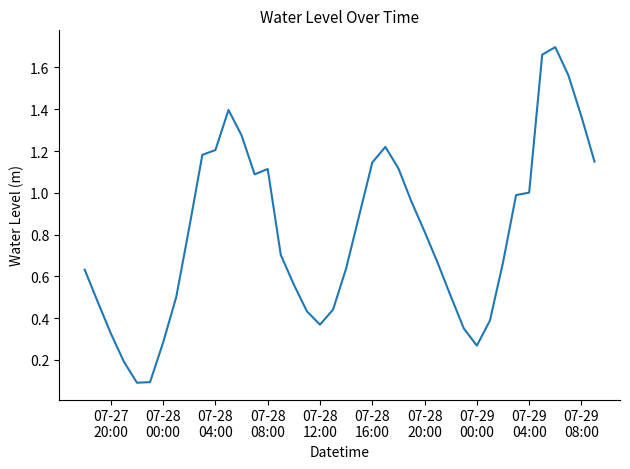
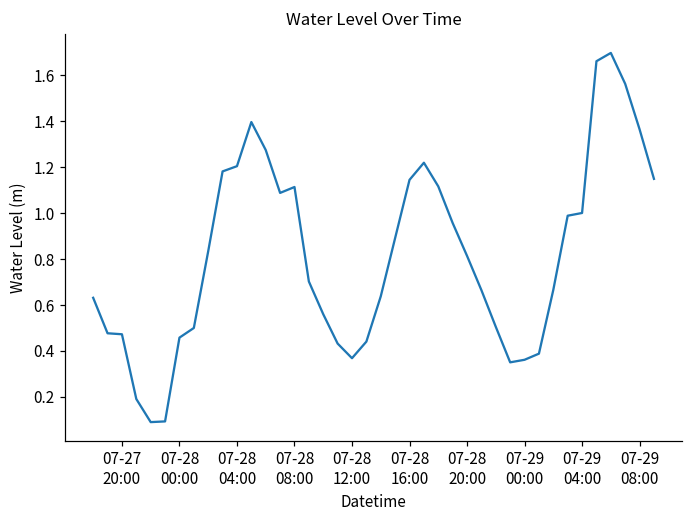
  {
-   "07-27 20:00": 0.33,
-   "07-28 00:00": 0.28,
+   "07-27 20:00": 0.47,
+   "07-28 00:00": 0.46,
    "07-28 04:00": 1.20,
    "07-28 08:00": 1.11,
    "07-28 12:00": 0.37,
    "07-28 16:00": 1.14,
    "07-28 20:00": 0.81,
-   "07-29 00:00": 0.27,
+   "07-29 00:00": 0.36,
    "07-29 04:00": 1.00,
    "07-29 08:00": 1.36
  }
